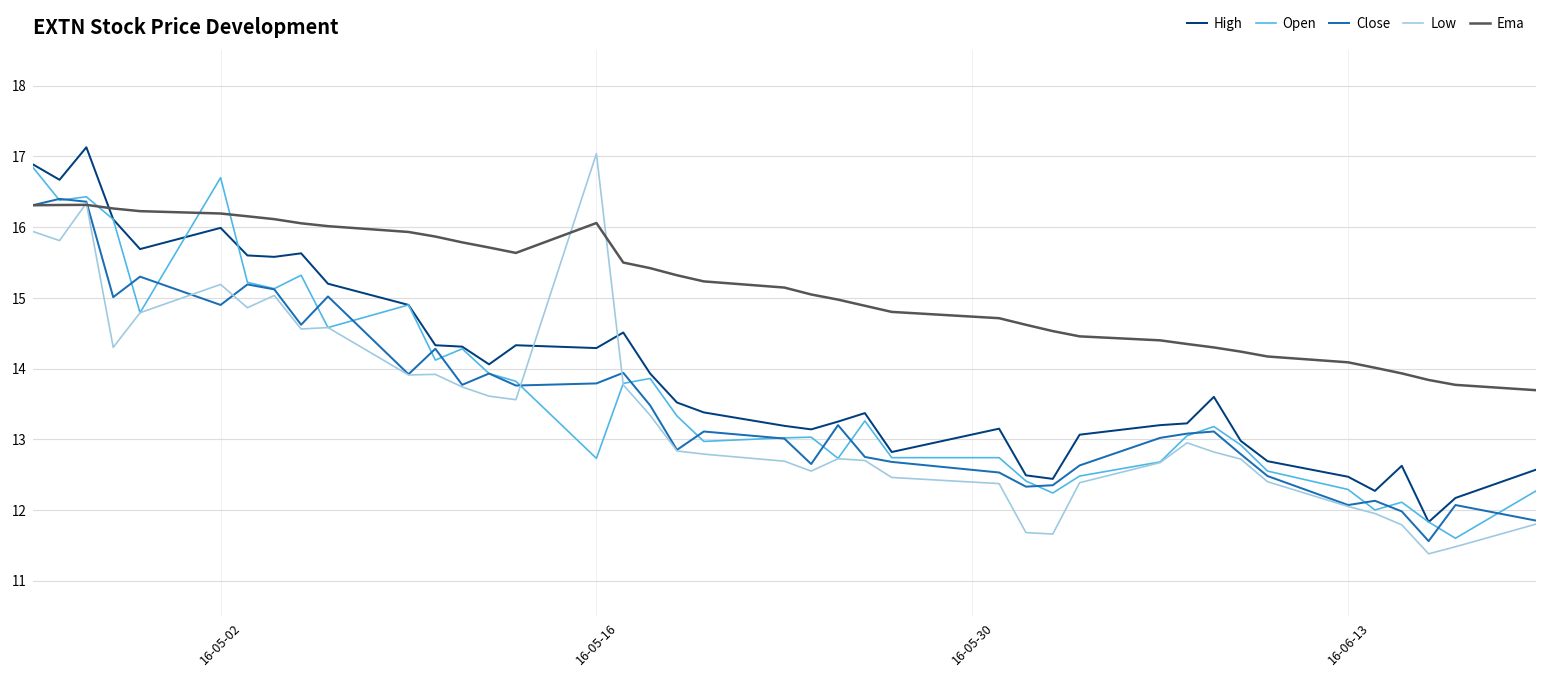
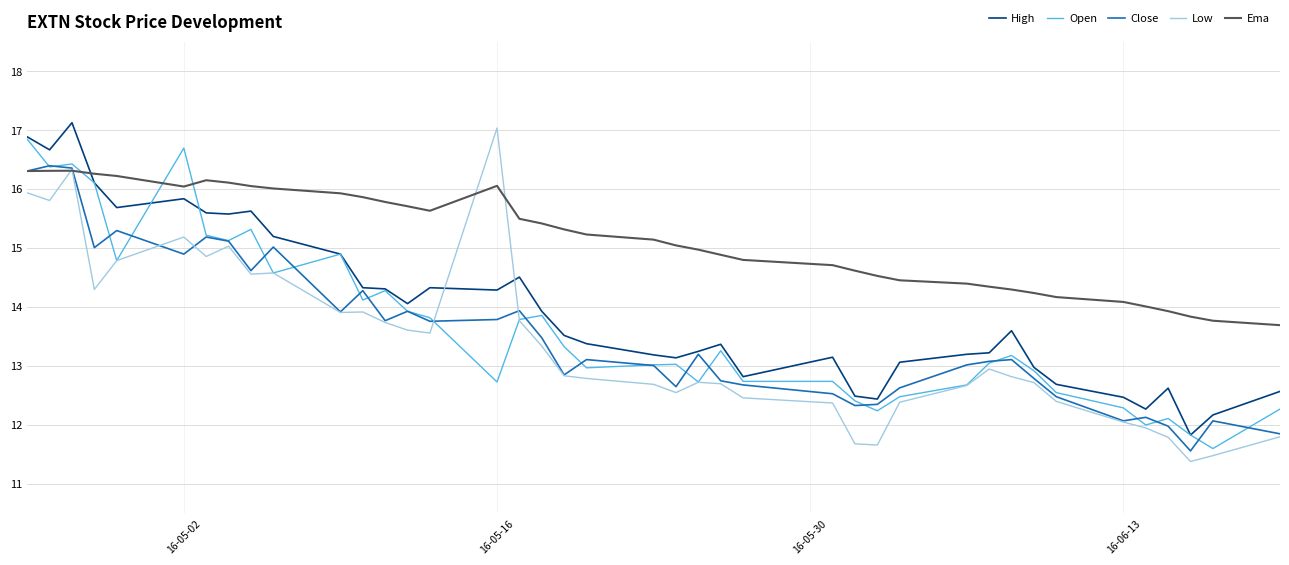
  {
    "High": {
-     "16-05-02": 16.0,
+     "16-05-02": 15.8,
      "16-05-16": 14.3,
      "16-06-13": 12.5
    },
    "Open": {
      "16-05-02": 16.7,
      "16-05-16": 12.7,
      "16-06-13": 12.3
    },
    "Close": {
      "16-05-02": 14.9,
      "16-05-16": 13.8
    },
    "Low": {
      "16-05-02": 15.2,
      "16-05-16": 17.0
    },
    "Ema": {
-     "16-05-02": 16.2,
+     "16-05-02": 16.0,
      "16-05-16": 16.1,
      "16-06-13": 14.1
    }
  }
